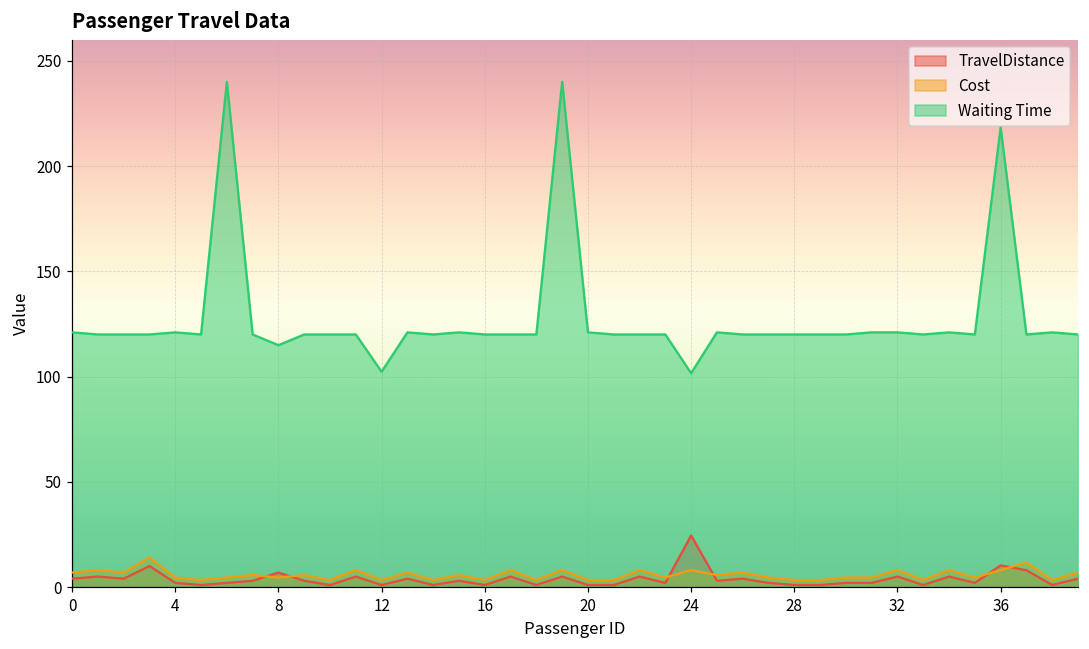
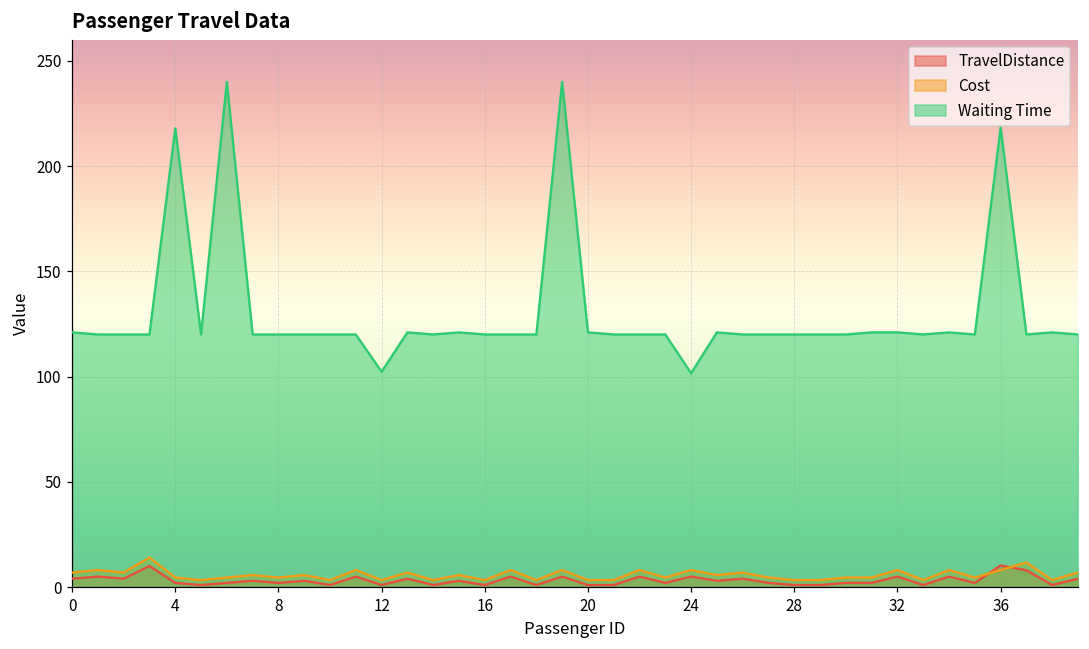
  {
    "TravelDistance": {
      "0": 4,
      "4": 2,
-     "8": 7,
+     "8": 2,
      "12": 1,
      "16": 1,
      "20": 1,
-     "24": 25,
+     "24": 5,
      "28": 1,
      "32": 5,
      "36": 10
    },
    "Cost": {
      "0": 7,
      "4": 5,
      "8": 5,
      "12": 3,
      "16": 3,
      "20": 3,
      "24": 8,
      "28": 3,
      "32": 8,
      "36": 8
    },
    "Waiting Time": {
      "0": 121,
-     "4": 121,
-     "8": 115,
+     "4": 218,
+     "8": 120,
      "12": 102,
      "16": 120,
      "20": 121,
      "24": 102,
      "28": 120,
      "32": 121,
      "36": 218
    }
  }
